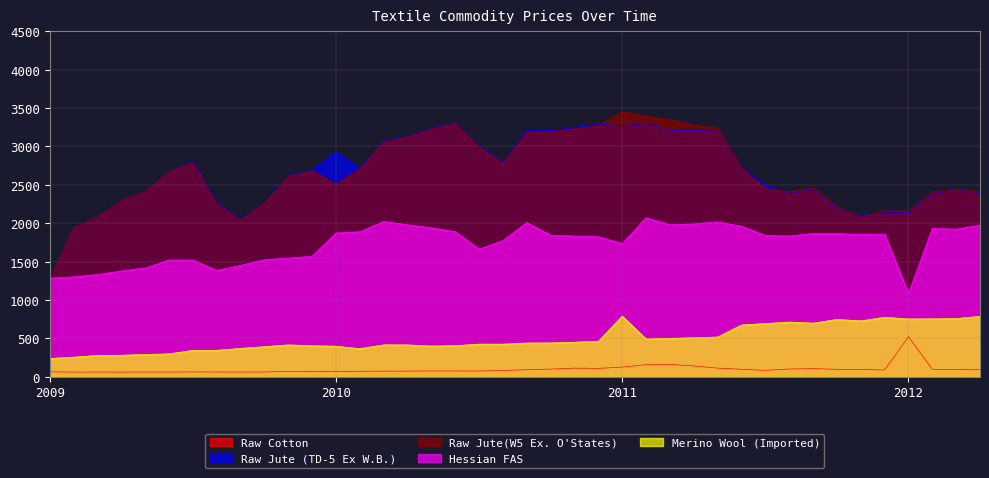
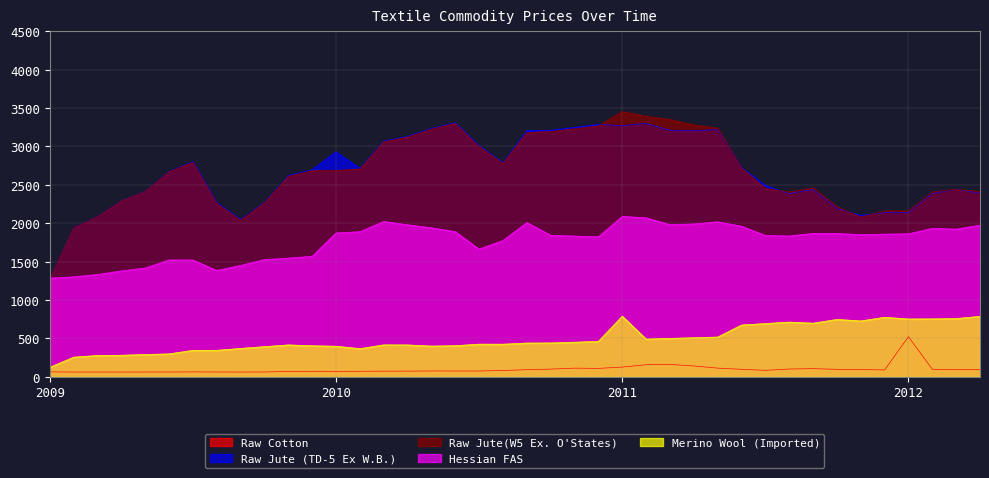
  {
    "Raw Cotton": {
      "2009": 100,
      "2010": 100,
      "2011": 100,
      "2012": 500
    },
    "Raw Jute (TD-5 Ex W.B.)": {
      "2010": 2900,
      "2011": 3300
    },
    "Raw Jute(W5 Ex. O'States)": {
-     "2010": 2500,
+     "2010": 2700,
      "2011": 3500
    },
    "Hessian FAS": {
      "2010": 1900,
-     "2011": 1700,
-     "2012": 1100
+     "2011": 2100,
+     "2012": 1900
    },
    "Merino Wool (Imported)": {
-     "2009": 200,
+     "2009": 100,
      "2010": 400,
      "2011": 800,
      "2012": 800
    }
  }
